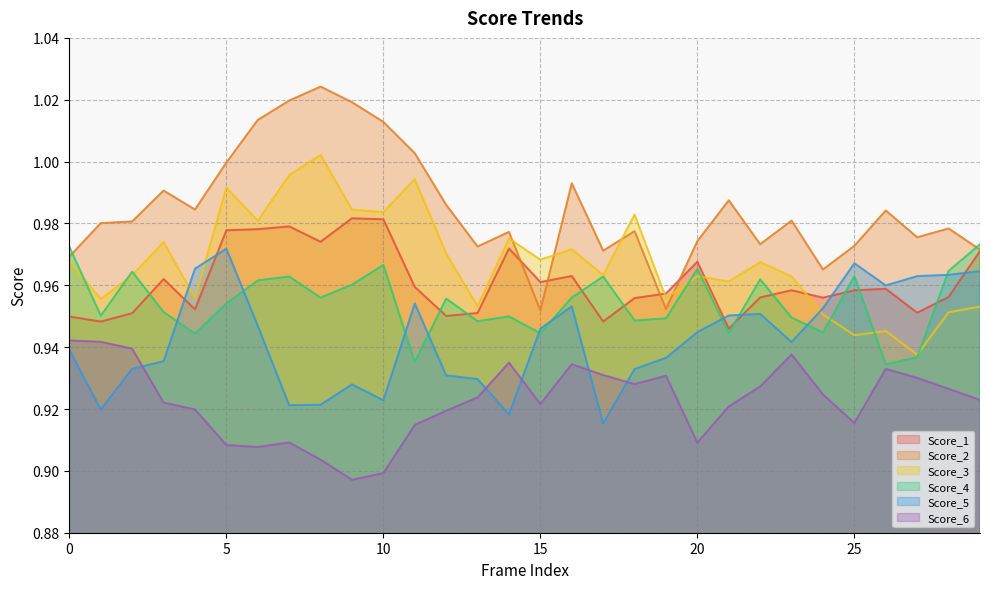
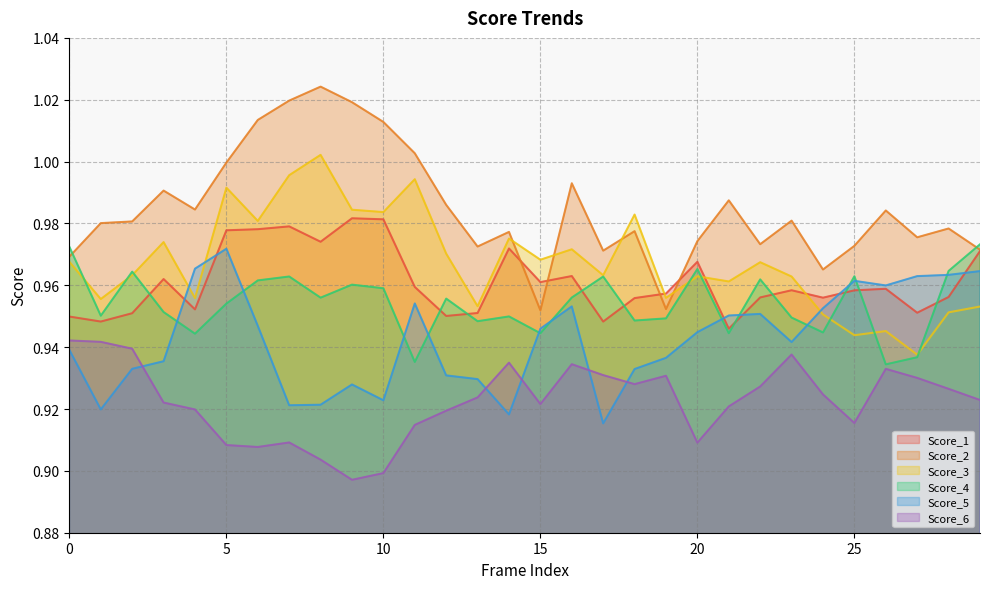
  {
    "Score_4": {
      "0": 0.972,
      "5": 0.954,
-     "10": 0.967,
+     "10": 0.959,
      "15": 0.945,
      "20": 0.965,
      "25": 0.963
    },
    "Score_5": {
      "0": 0.939,
      "5": 0.972,
      "10": 0.923,
      "15": 0.946,
      "20": 0.945,
-     "25": 0.967
+     "25": 0.961
    },
    "Score_6": {
      "0": 0.942,
      "5": 0.908,
      "10": 0.899,
      "15": 0.922,
      "20": 0.909,
      "25": 0.915
    }
  }
